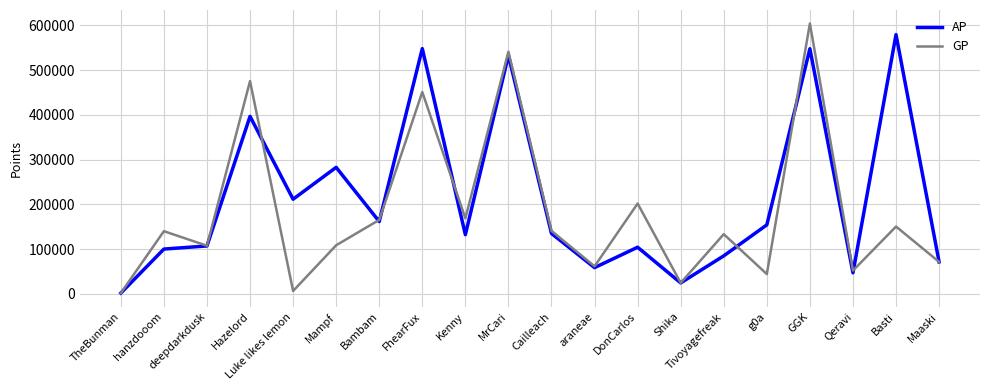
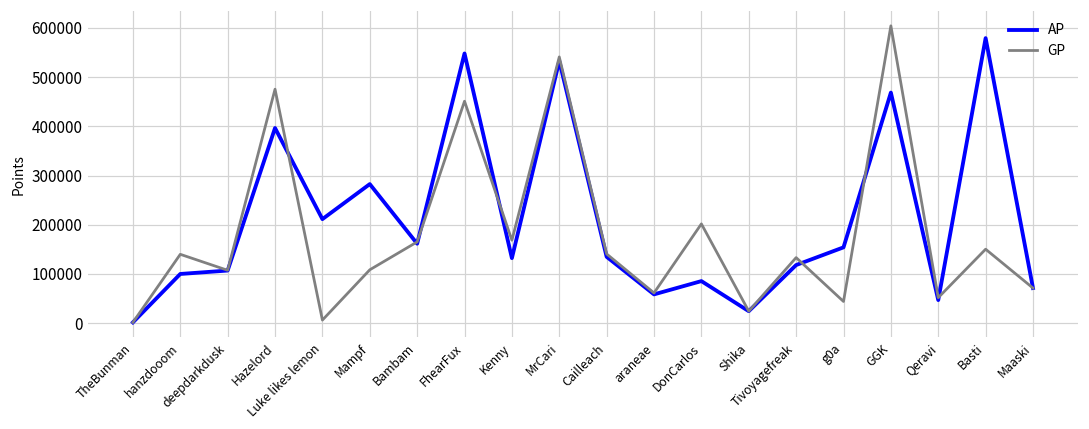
  {
    "AP": {
      "hanzdooom": 100000,
      "Hazelord": 400000,
      "Luke likes lemon": 210000,
      "Mampf": 280000,
      "FhearFux": 550000,
      "Kenny": 130000,
      "MrCari": 530000,
      "Cailleach": 130000,
-     "DonCarlos": 100000,
-     "Tivoyagefreak": 80000,
+     "DonCarlos": 90000,
+     "Tivoyagefreak": 120000,
      "g0a": 150000,
-     "GGK": 550000,
+     "GGK": 470000,
      "Basti": 580000
    },
    "GP": {
      "hanzdooom": 140000,
      "Hazelord": 480000,
      "Luke likes lemon": 10000,
      "Mampf": 110000,
      "FhearFux": 450000,
      "Kenny": 170000,
      "MrCari": 540000,
      "Cailleach": 140000,
      "DonCarlos": 200000,
      "Tivoyagefreak": 130000,
      "g0a": 40000,
      "GGK": 600000,
      "Basti": 150000
    }
  }
